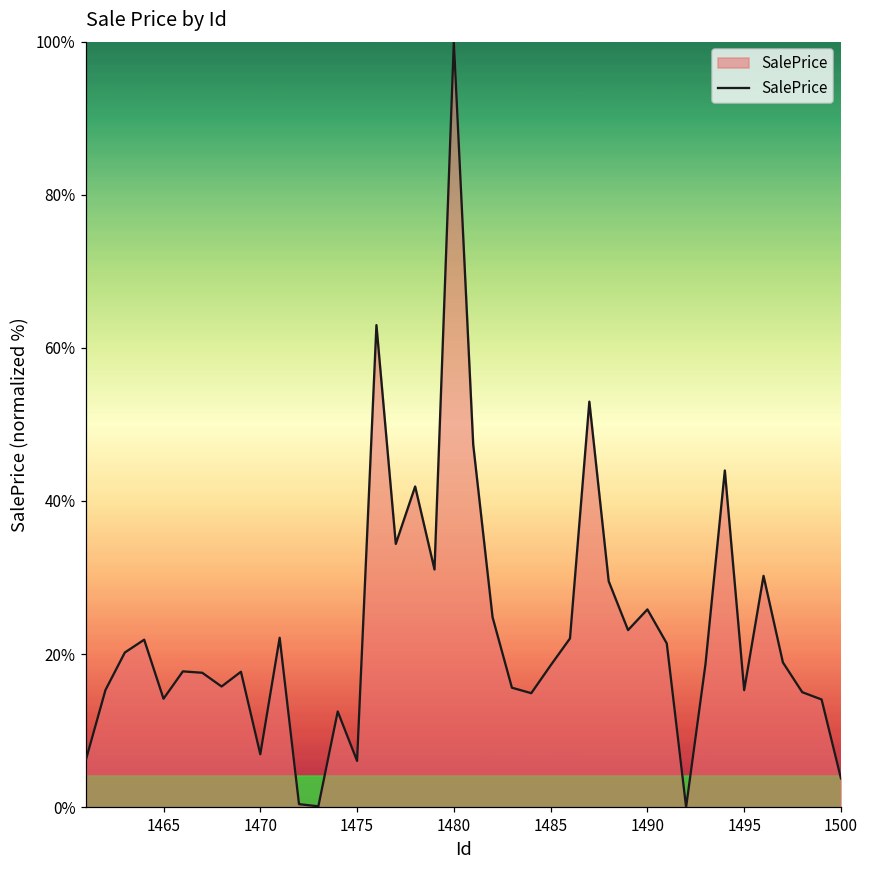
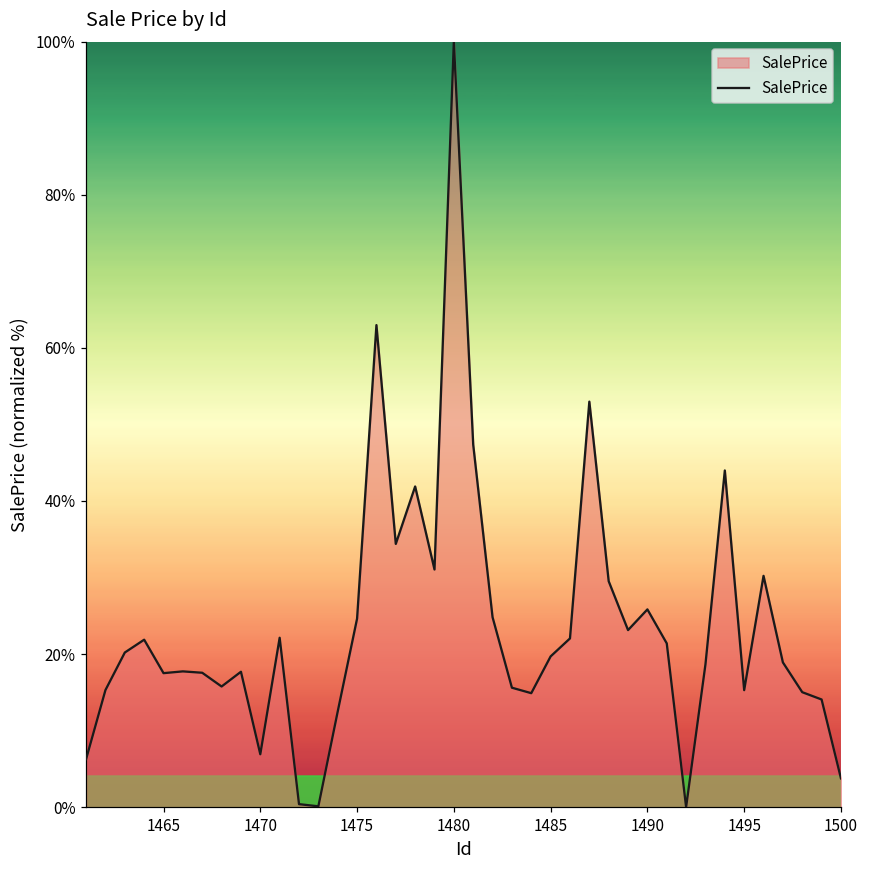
  {
-   "1465": "14%",
+   "1465": "17%",
    "1470": "7%",
-   "1475": "6%",
+   "1475": "25%",
    "1480": "100%",
-   "1485": "19%",
+   "1485": "20%",
    "1490": "26%",
    "1495": "15%"
  }
